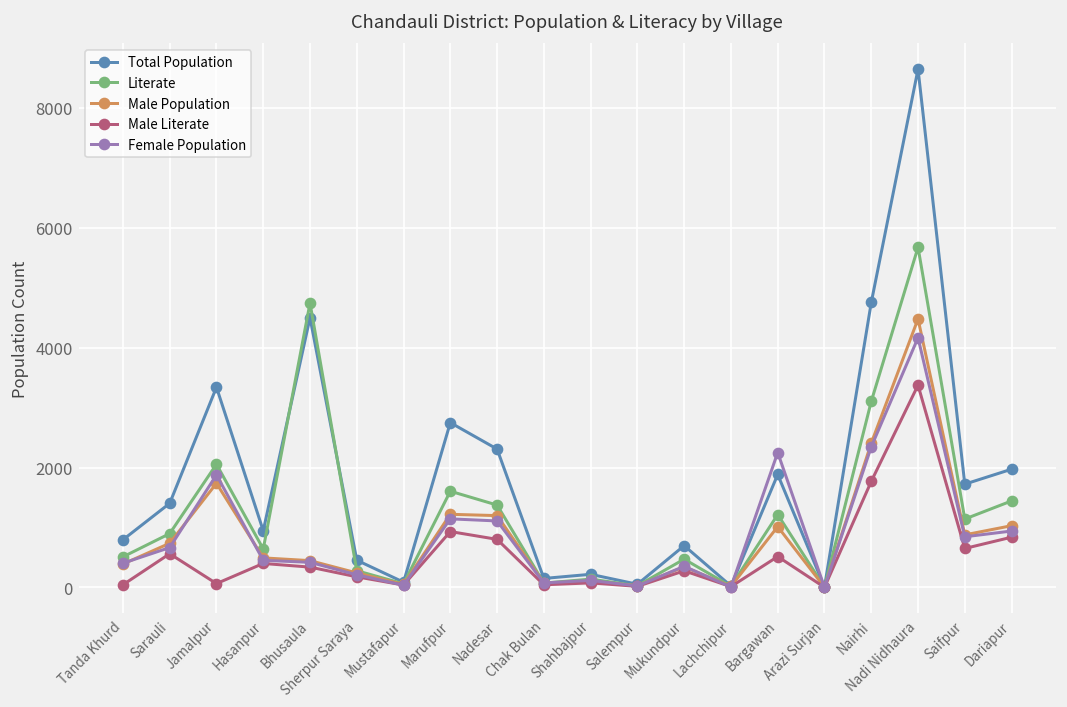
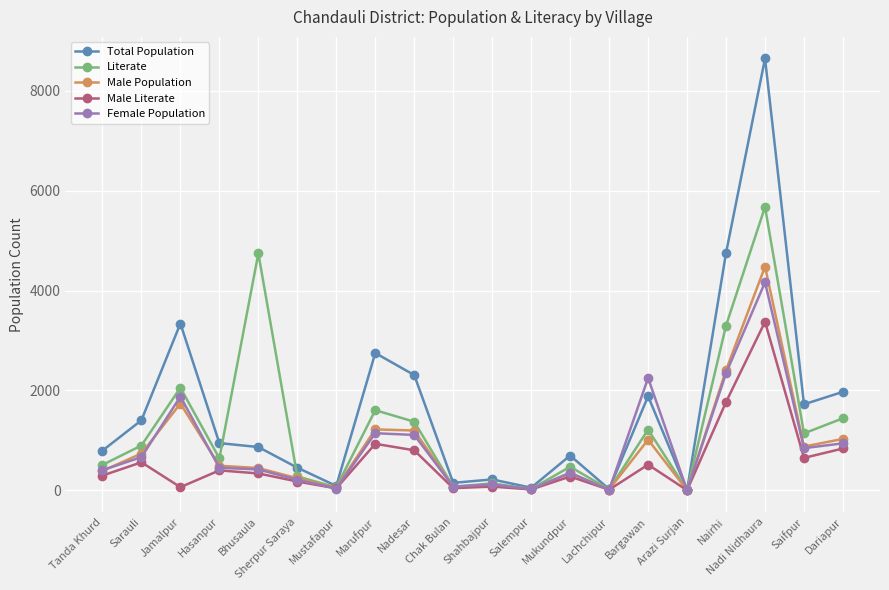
  {
    "Total Population": {
      "Tanda Khurd": 800,
      "Sarauli": 1400,
      "Jamalpur": 3300,
      "Hasanpur": 900,
-     "Bhusaula": 4500,
+     "Bhusaula": 900,
      "Sherpur Saraya": 500,
      "Marufpur": 2800,
      "Nadesar": 2300,
      "Chak Bulan": 200,
      "Shahbajpur": 200,
      "Mukundpur": 700,
      "Bargawan": 1900,
      "Nairhi": 4800,
      "Nadi Nidhaura": 8600,
      "Saifpur": 1700,
      "Dariapur": 2000
    },
    "Literate": {
      "Tanda Khurd": 500,
      "Sarauli": 900,
      "Jamalpur": 2100,
      "Hasanpur": 600,
      "Bhusaula": 4700,
      "Marufpur": 1600,
      "Nadesar": 1400,
      "Mukundpur": 500,
      "Bargawan": 1200,
-     "Nairhi": 3100,
+     "Nairhi": 3300,
      "Nadi Nidhaura": 5700,
      "Saifpur": 1100,
      "Dariapur": 1400
    },
    "Male Population": {
      "Sarauli": 700,
      "Jamalpur": 1700,
      "Marufpur": 1200,
      "Nadesar": 1200,
      "Bargawan": 1000,
      "Nairhi": 2400,
      "Nadi Nidhaura": 4500,
      "Dariapur": 1000
    },
    "Male Literate": {
-     "Tanda Khurd": 0,
+     "Tanda Khurd": 300,
      "Sarauli": 600,
      "Jamalpur": 100,
      "Hasanpur": 400,
      "Bhusaula": 300,
      "Marufpur": 900,
      "Nadesar": 800,
      "Mukundpur": 300,
      "Bargawan": 500,
      "Nairhi": 1800,
      "Nadi Nidhaura": 3400,
      "Saifpur": 700,
      "Dariapur": 800
    },
    "Female Population": {
      "Sarauli": 700,
      "Jamalpur": 1900,
      "Marufpur": 1100,
      "Nadesar": 1100,
      "Bargawan": 2300,
      "Nairhi": 2300,
      "Nadi Nidhaura": 4200,
      "Dariapur": 900
    }
  }
